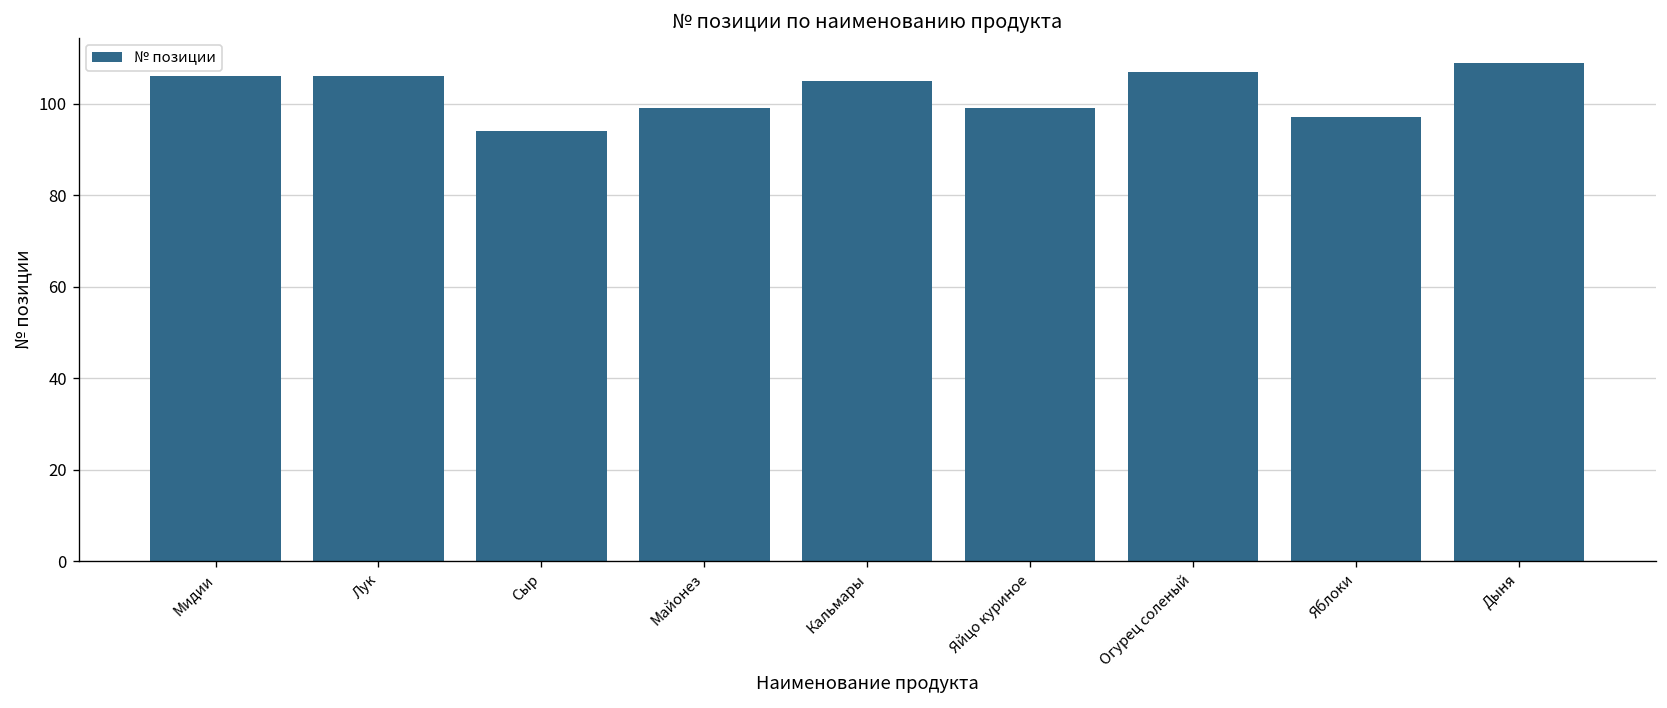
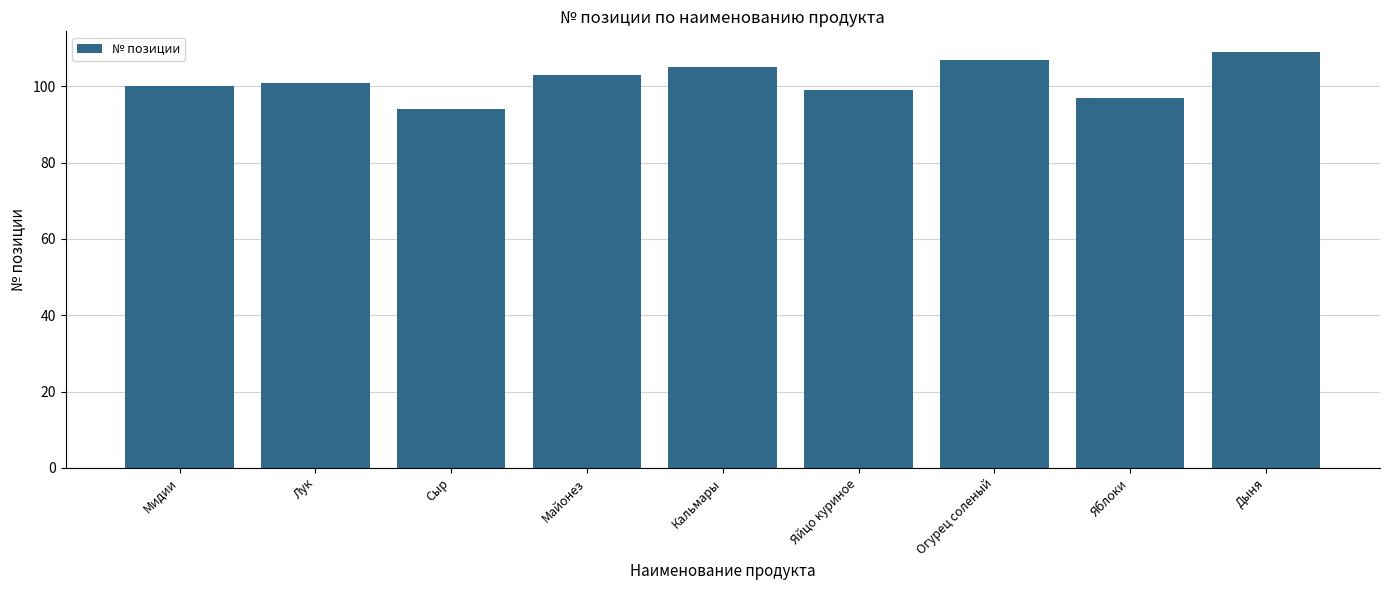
  {
-   "Мидии": 106,
-   "Лук": 106,
+   "Мидии": 100,
+   "Лук": 101,
    "Сыр": 94,
-   "Майонез": 99,
+   "Майонез": 103,
    "Кальмары": 105,
    "Яйцо куриное": 99,
    "Огурец соленый": 107,
    "Яблоки": 97,
    "Дыня": 109
  }
